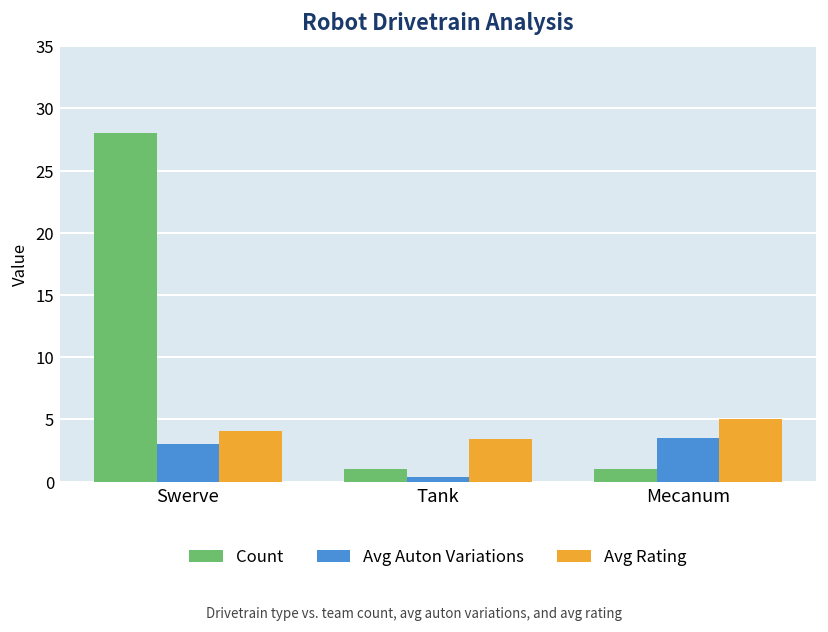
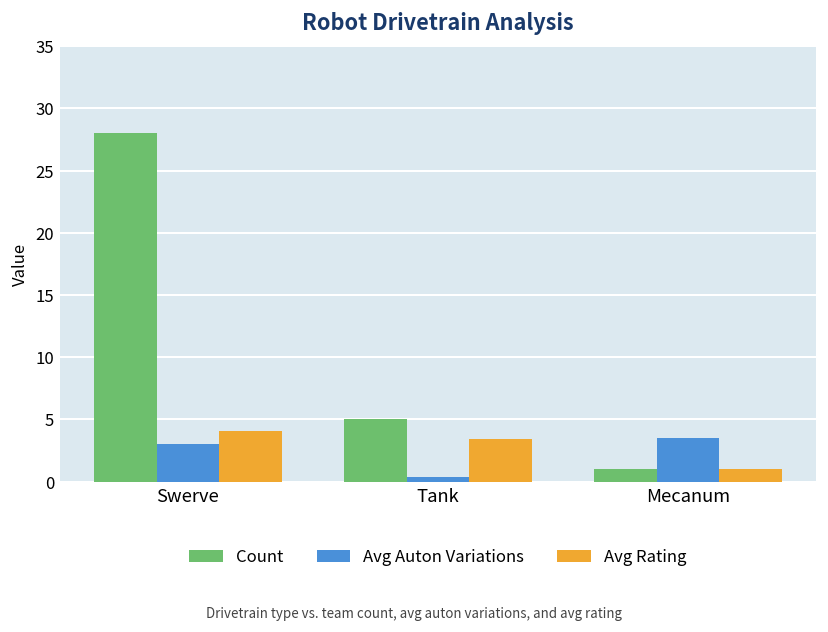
  {
    "Count": {
      "Swerve": 28,
-     "Tank": 1,
+     "Tank": 5,
      "Mecanum": 1
    },
    "Avg Auton Variations": {
      "Swerve": 3,
      "Tank": 0.4,
      "Mecanum": 3.5
    },
    "Avg Rating": {
      "Swerve": 4,
      "Tank": 3.4,
-     "Mecanum": 5
+     "Mecanum": 1
    }
  }
